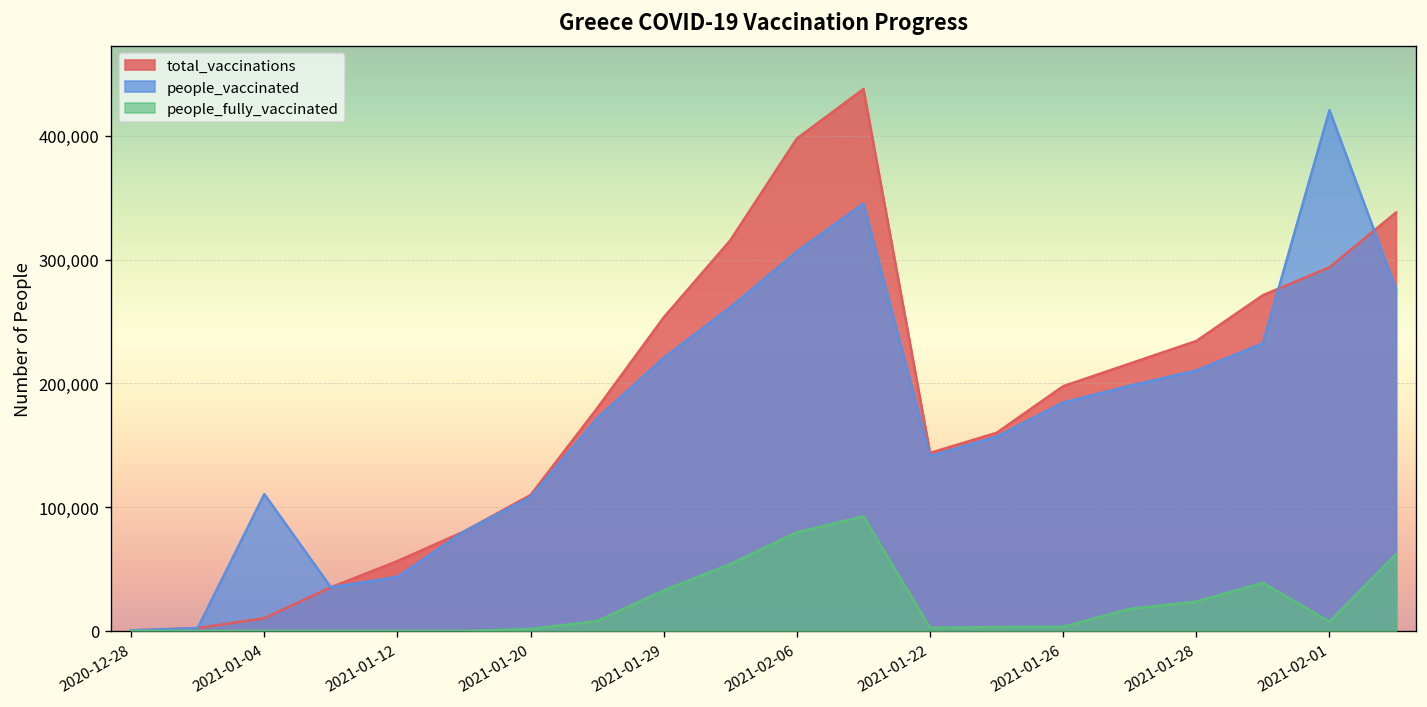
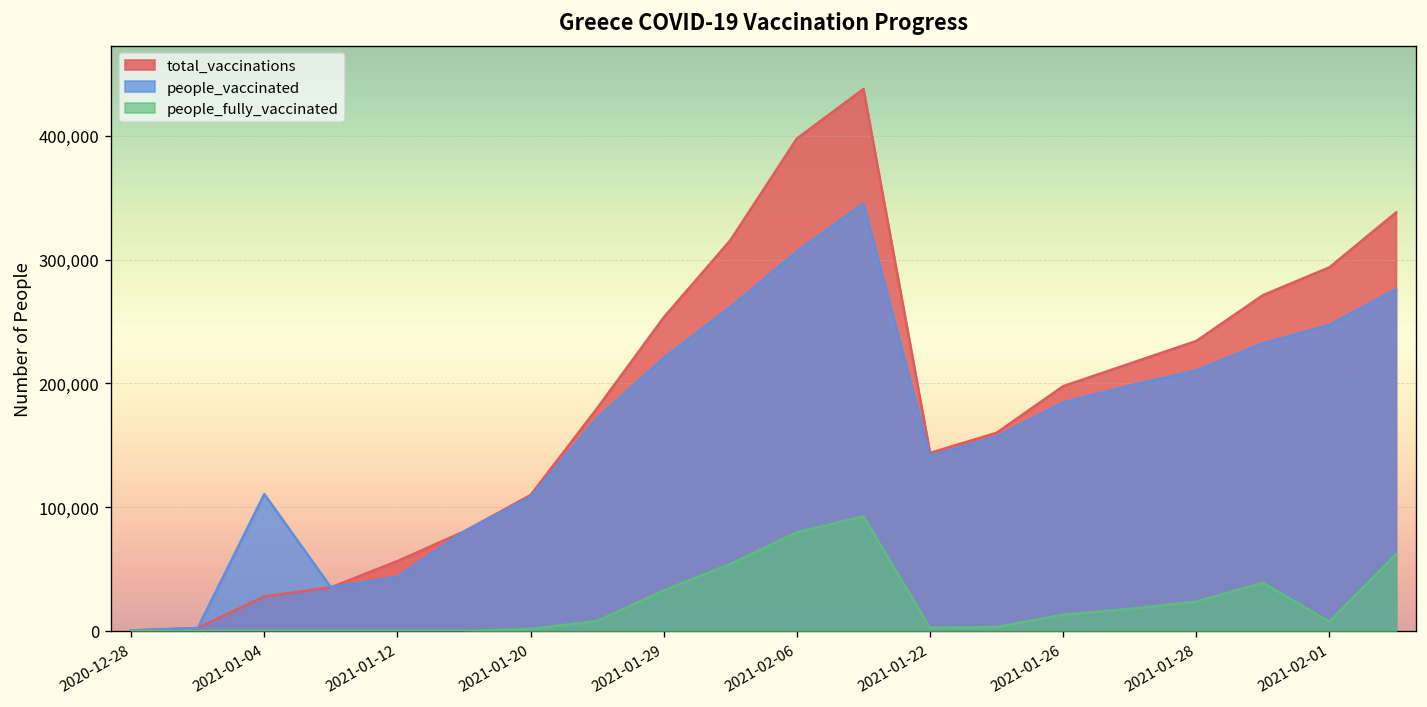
  {
    "total_vaccinations": {
-     "2021-01-04": "10,000",
+     "2021-01-04": "28,000",
      "2021-01-12": "56,000",
      "2021-01-29": "253,000",
      "2021-02-06": "398,000",
      "2021-01-22": "144,000",
      "2021-01-26": "198,000",
      "2021-01-28": "234,000",
      "2021-02-01": "294,000"
    },
    "people_vaccinated": {
      "2021-01-04": "111,000",
      "2021-01-12": "44,000",
      "2021-01-29": "221,000",
      "2021-02-06": "307,000",
      "2021-01-22": "141,000",
      "2021-01-26": "185,000",
      "2021-01-28": "210,000",
-     "2021-02-01": "421,000"
+     "2021-02-01": "247,000"
    },
    "people_fully_vaccinated": {
      "2021-01-04": "0",
      "2021-01-12": "0",
      "2021-01-20": "2,000",
      "2021-01-29": "33,000",
      "2021-02-06": "80,000",
      "2021-01-22": "3,000",
-     "2021-01-26": "3,000",
+     "2021-01-26": "13,000",
      "2021-01-28": "24,000",
      "2021-02-01": "8,000"
    }
  }
